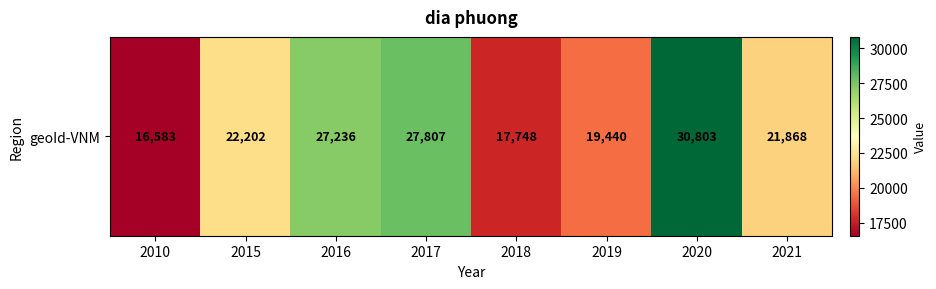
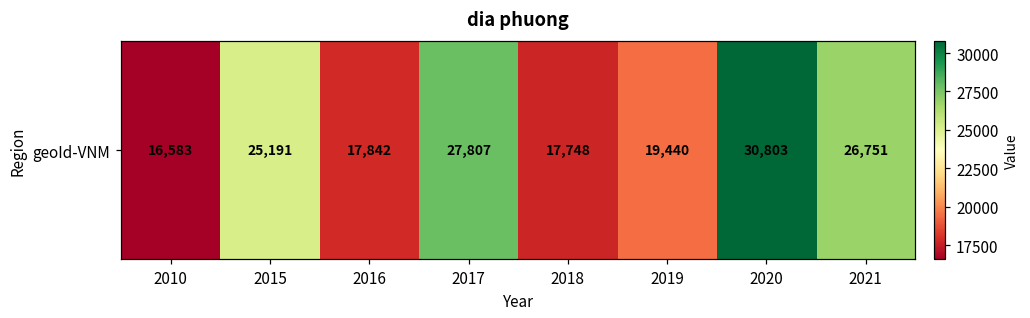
  {
    "geoId-VNM": {
      "2010": "16,583",
-     "2015": "22,202",
-     "2016": "27,236",
+     "2015": "25,191",
+     "2016": "17,842",
      "2017": "27,807",
      "2018": "17,748",
      "2019": "19,440",
      "2020": "30,803",
-     "2021": "21,868"
+     "2021": "26,751"
    }
  }
